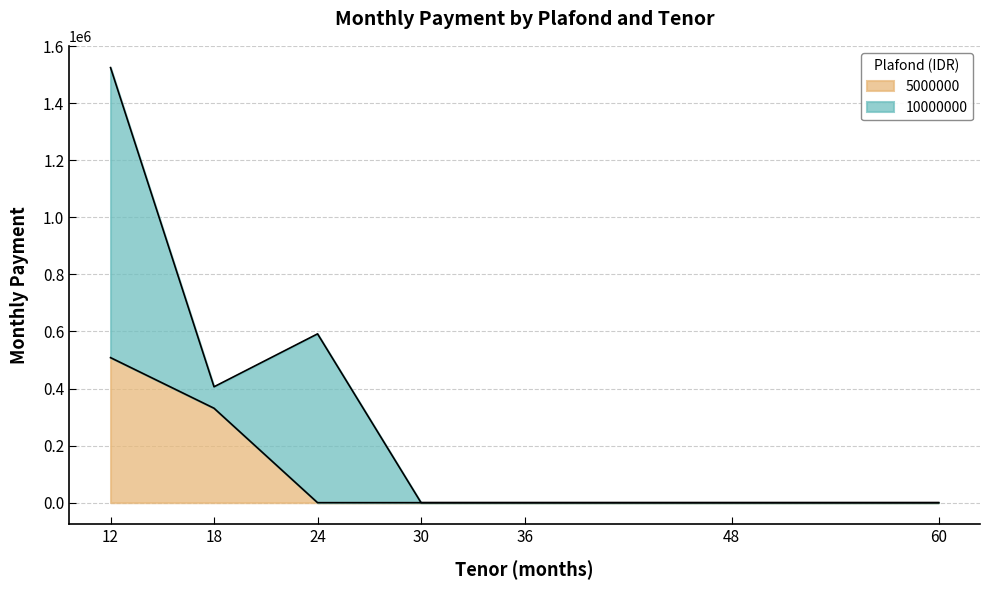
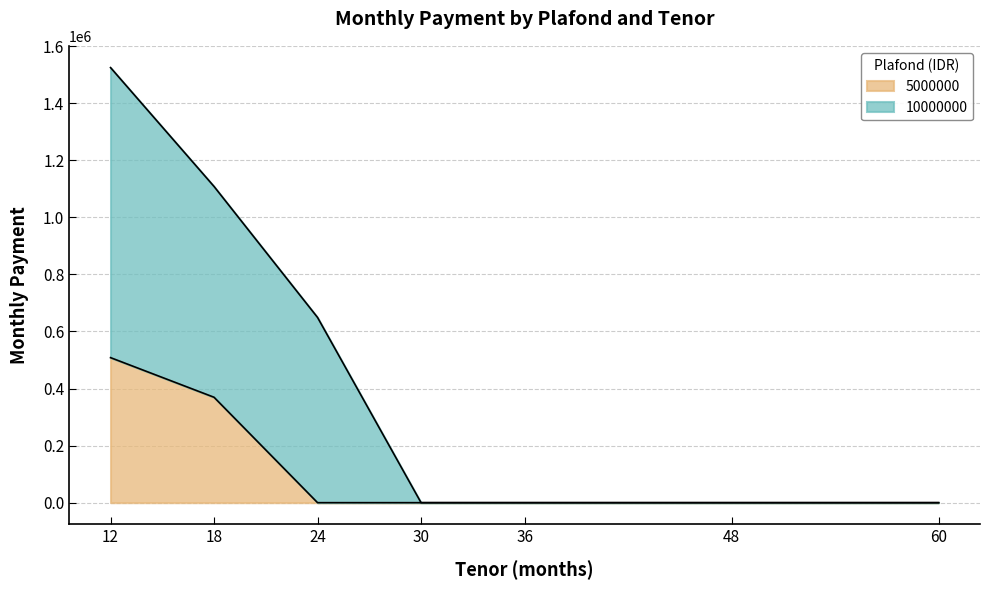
  {
    "5000000": {
      "12": 510000,
-     "18": 330000,
+     "18": 370000,
      "24": 0
    },
    "10000000": {
      "12": 1020000,
-     "18": 80000,
-     "24": 590000
+     "18": 740000,
+     "24": 650000
    }
  }
